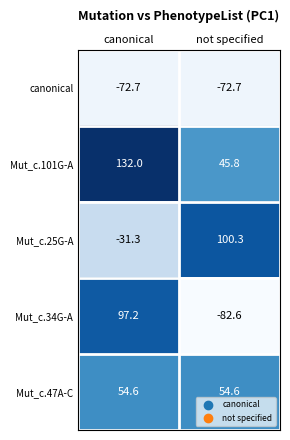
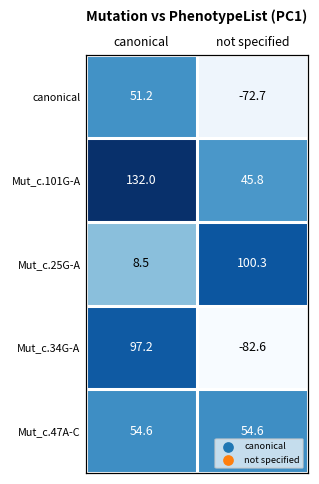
  {
    "canonical": {
-     "canonical": -72.7,
+     "canonical": 51.2,
      "not specified": -72.7
    },
    "Mut_c.101G-A": {
      "canonical": 132.0,
      "not specified": 45.8
    },
    "Mut_c.25G-A": {
-     "canonical": -31.3,
+     "canonical": 8.5,
      "not specified": 100.3
    },
    "Mut_c.34G-A": {
      "canonical": 97.2,
      "not specified": -82.6
    },
    "Mut_c.47A-C": {
      "canonical": 54.6,
      "not specified": 54.6
    }
  }
